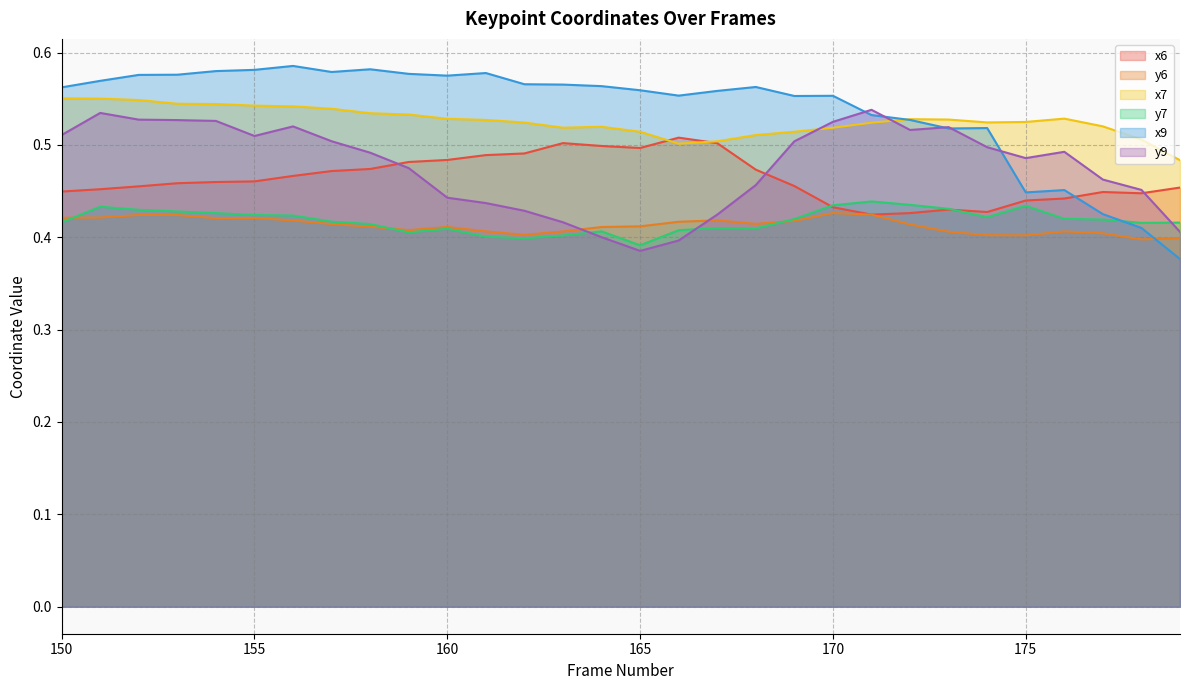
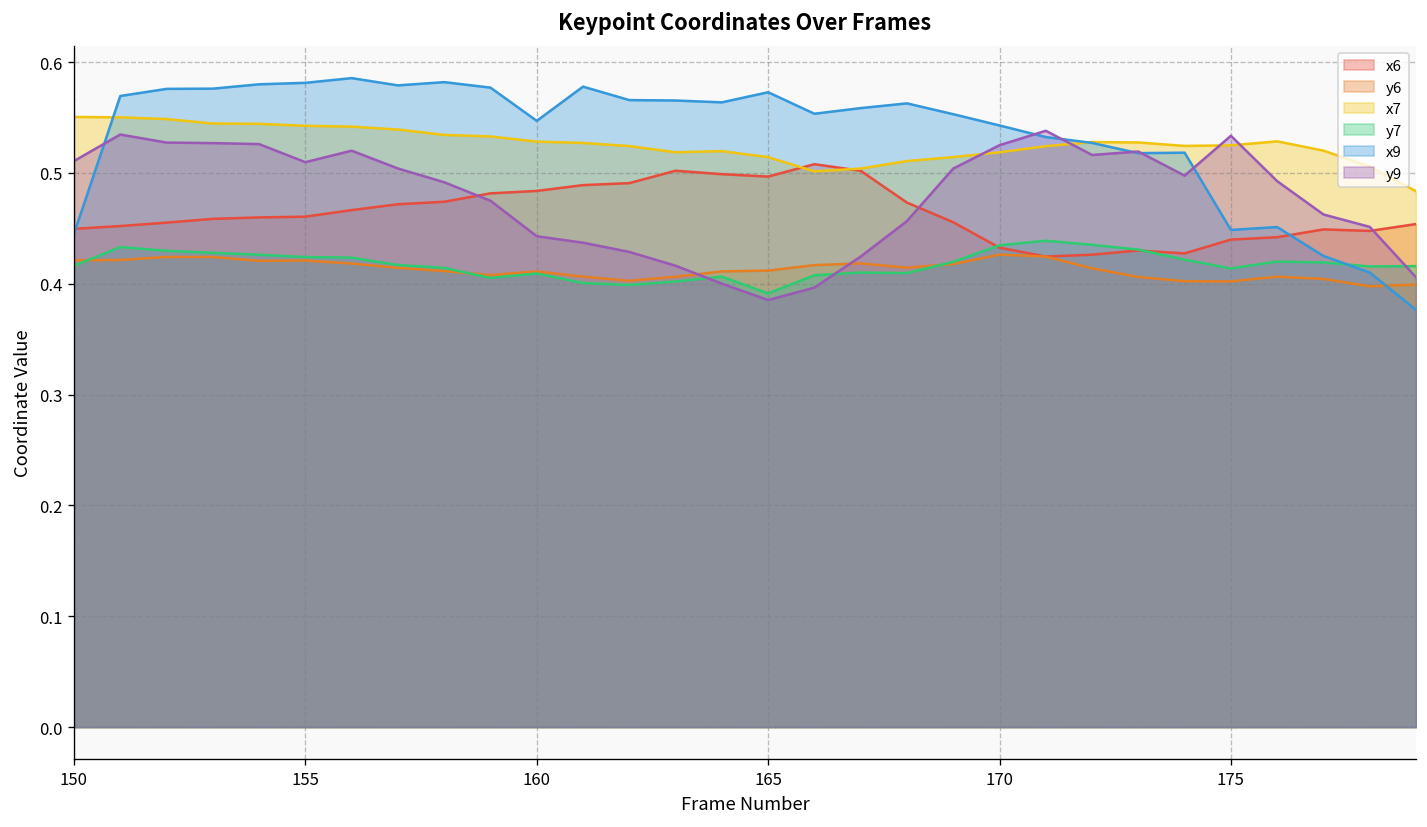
  {
    "y7": {
      "150": 0.42,
      "155": 0.42,
      "165": 0.39,
-     "175": 0.43
+     "175": 0.41
    },
    "x9": {
-     "150": 0.56,
+     "150": 0.44,
      "155": 0.58,
-     "160": 0.57,
-     "165": 0.56,
-     "170": 0.55,
+     "160": 0.55,
+     "165": 0.57,
+     "170": 0.54,
      "175": 0.45
    },
    "y9": {
      "150": 0.51,
      "155": 0.51,
      "160": 0.44,
      "165": 0.39,
      "170": 0.52,
-     "175": 0.49
+     "175": 0.53
    }
  }
